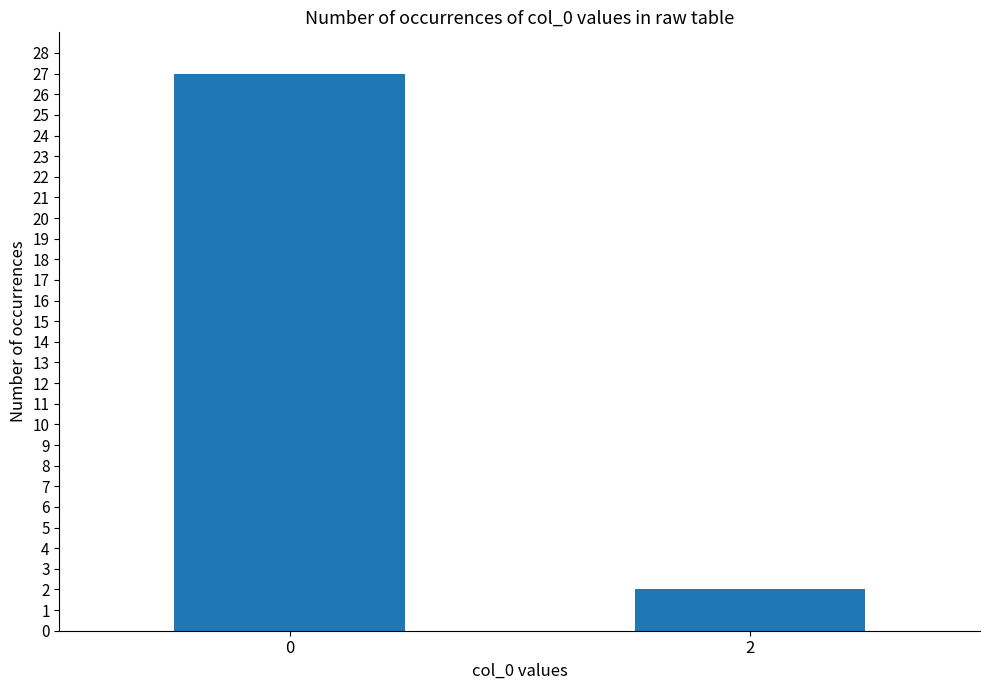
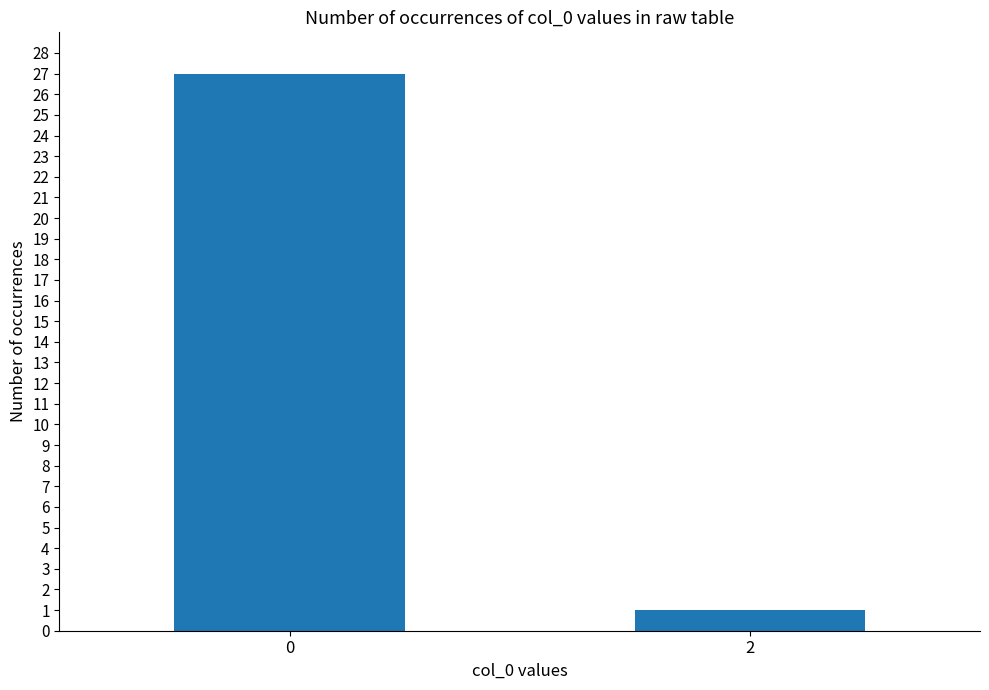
  {
    "0": 27,
-   "2": 2
+   "2": 1
  }
